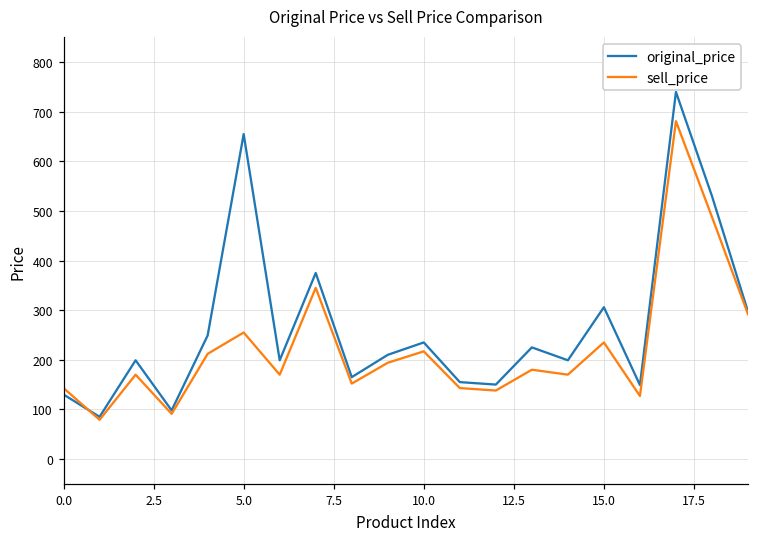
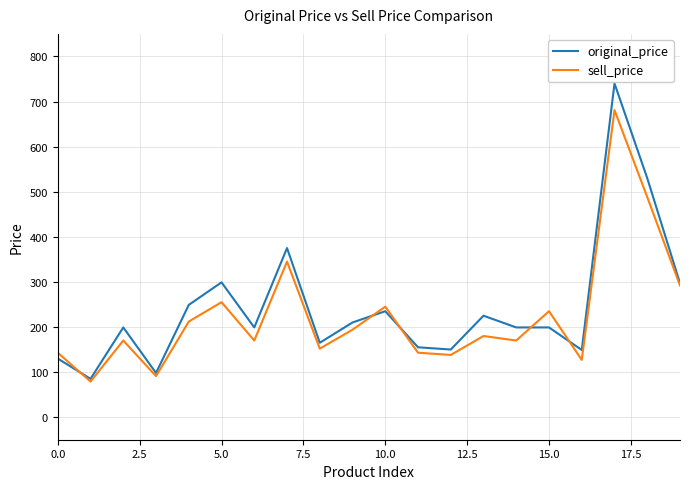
  {
    "original_price": {
      "0.0": 130,
-     "5.0": 660,
+     "5.0": 300,
      "10.0": 240,
-     "15.0": 310
+     "15.0": 200
    },
    "sell_price": {
      "0.0": 140,
      "5.0": 260,
-     "10.0": 220,
+     "10.0": 250,
      "15.0": 240
    }
  }
